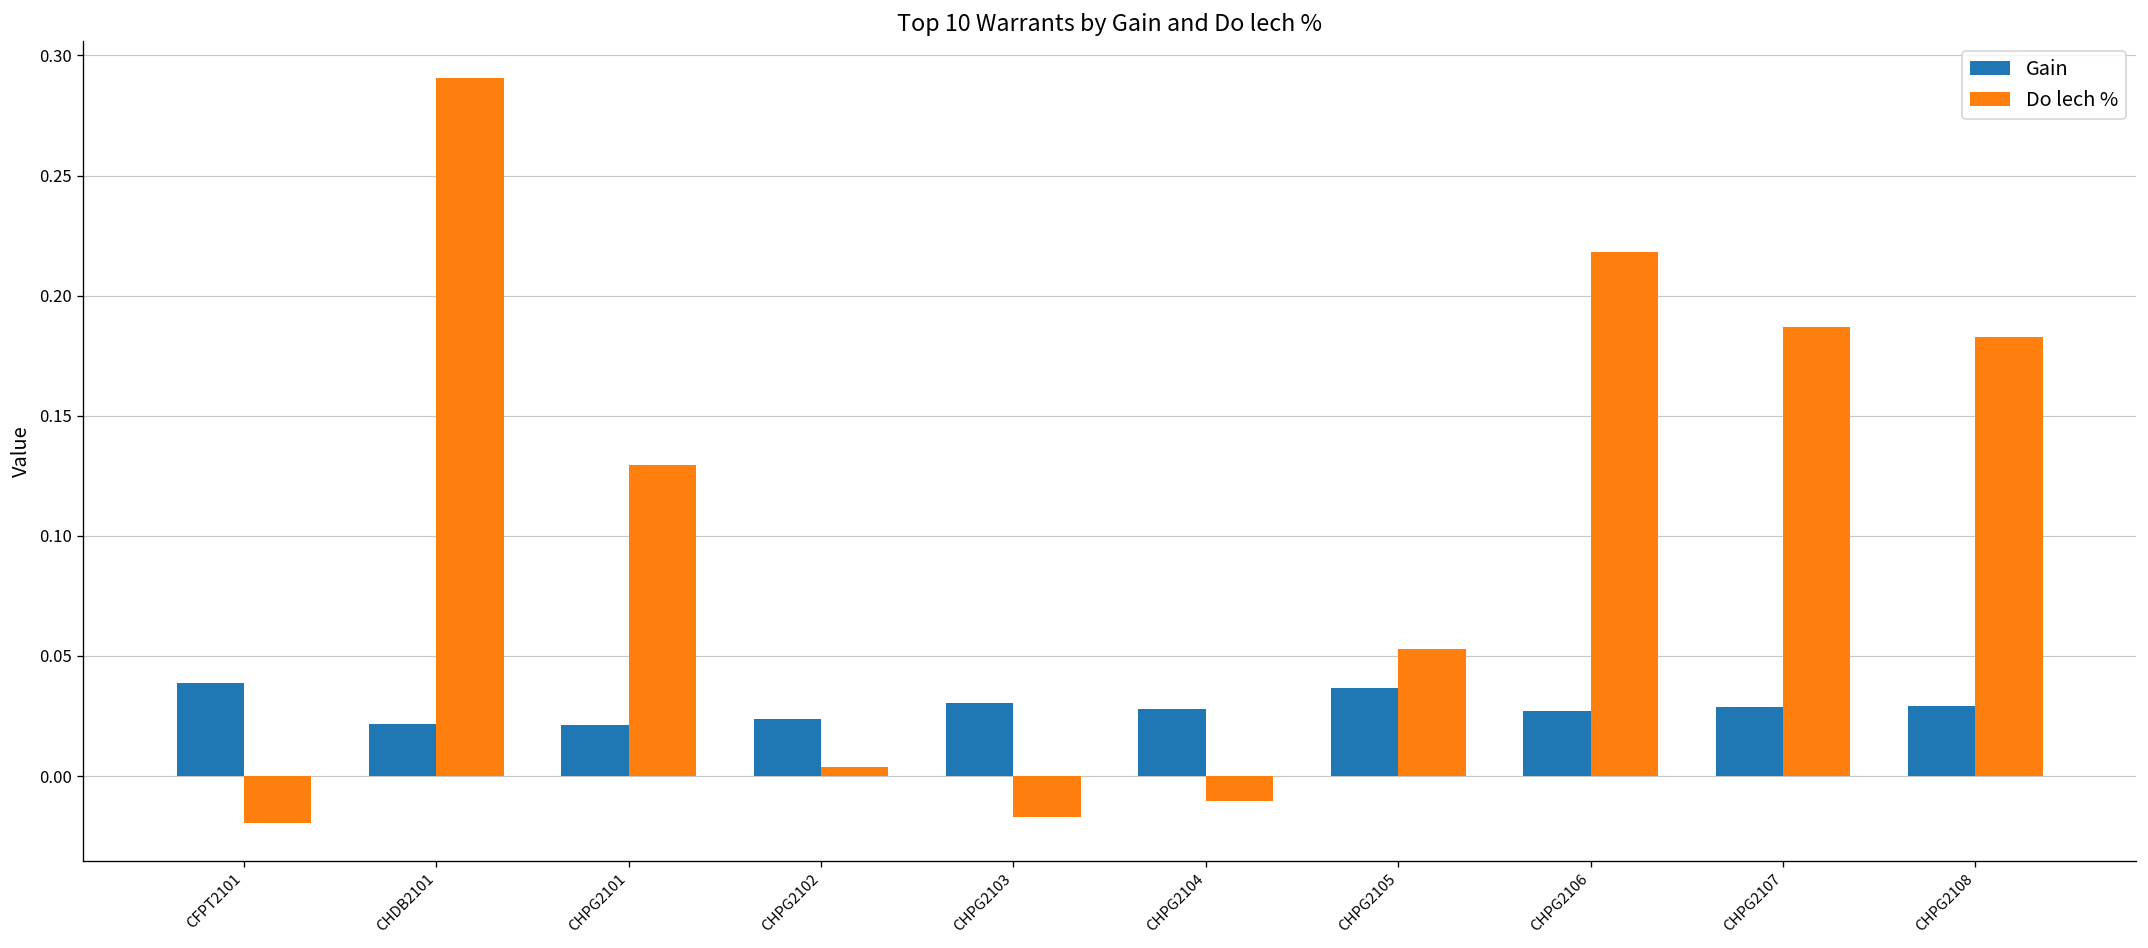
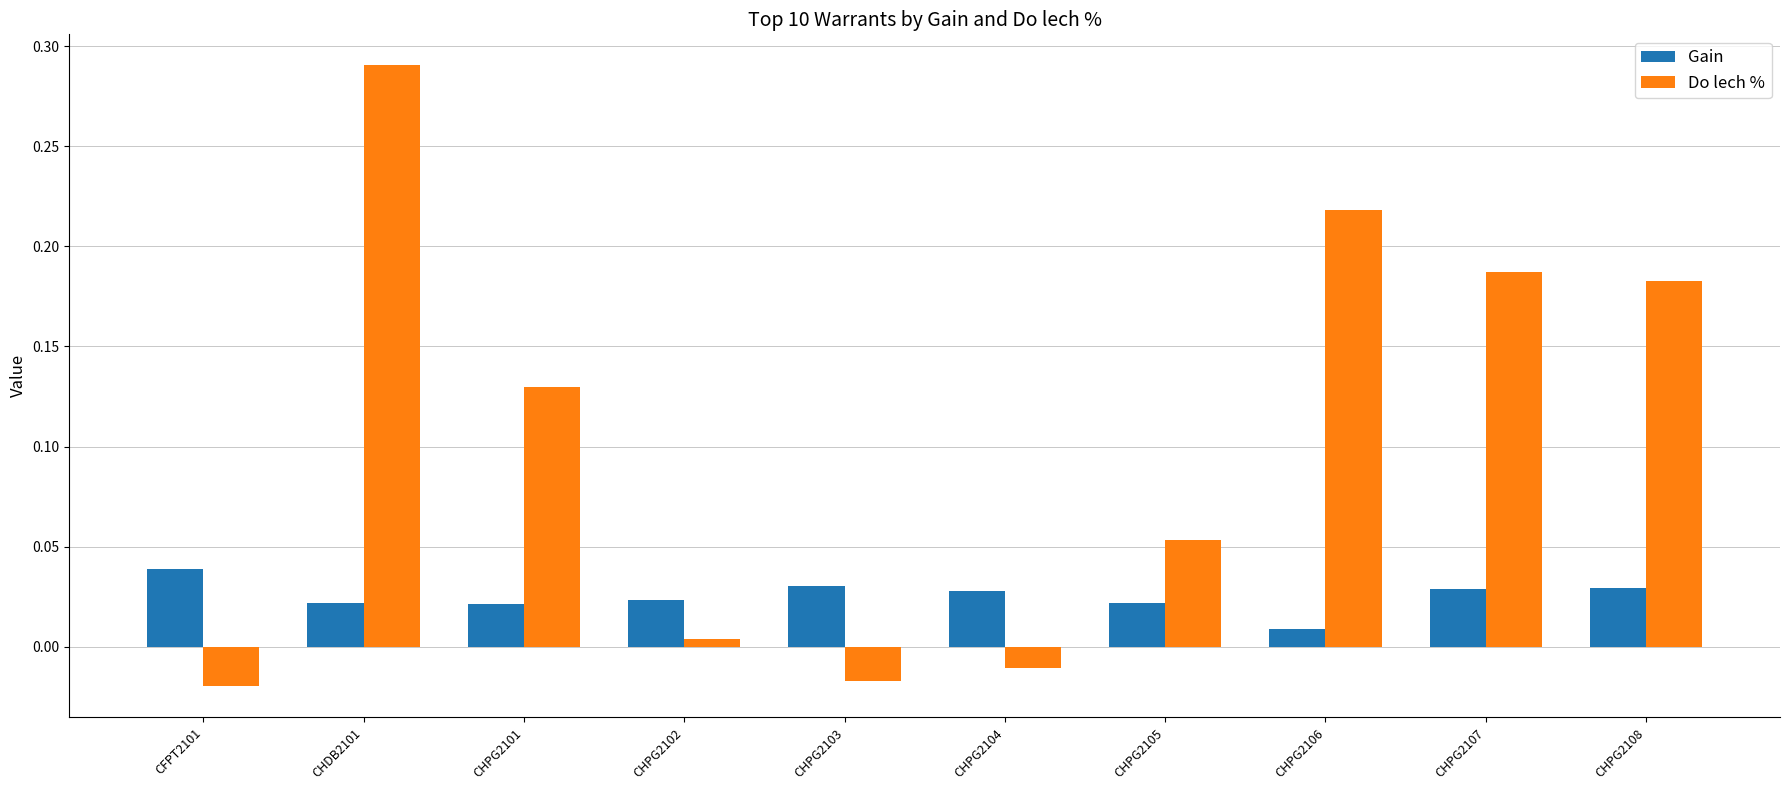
  {
    "Gain": {
      "CFPT2101": 0.039,
      "CHDB2101": 0.022,
      "CHPG2101": 0.021,
      "CHPG2102": 0.024,
      "CHPG2103": 0.031,
      "CHPG2104": 0.028,
-     "CHPG2105": 0.037,
-     "CHPG2106": 0.027,
+     "CHPG2105": 0.022,
+     "CHPG2106": 0.009,
      "CHPG2107": 0.029,
      "CHPG2108": 0.029
    },
    "Do lech %": {
      "CFPT2101": -0.020,
      "CHDB2101": 0.290,
      "CHPG2101": 0.130,
      "CHPG2102": 0.004,
      "CHPG2103": -0.017,
      "CHPG2104": -0.010,
      "CHPG2105": 0.053,
      "CHPG2106": 0.218,
      "CHPG2107": 0.187,
      "CHPG2108": 0.183
    }
  }
